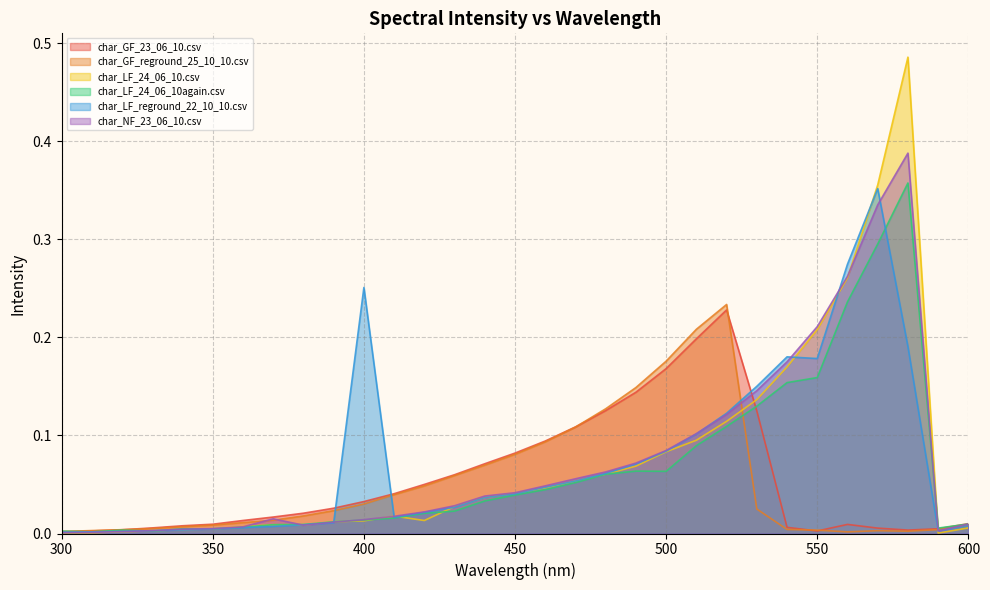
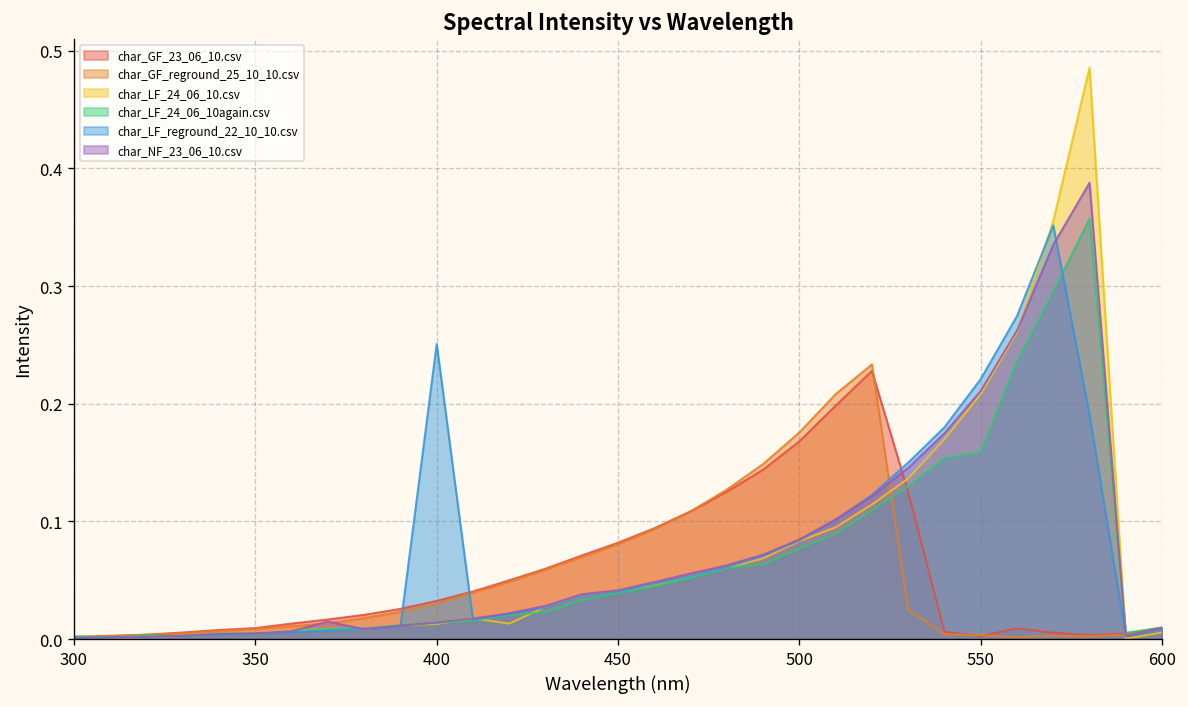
  {
    "char_LF_24_06_10again.csv": {
-     "500": 0.06,
+     "500": 0.08,
      "550": 0.16
    },
    "char_LF_reground_22_10_10.csv": {
      "400": 0.25,
-     "550": 0.18
+     "550": 0.22
    },
    "char_NF_23_06_10.csv": {
      "550": 0.21
    }
  }
